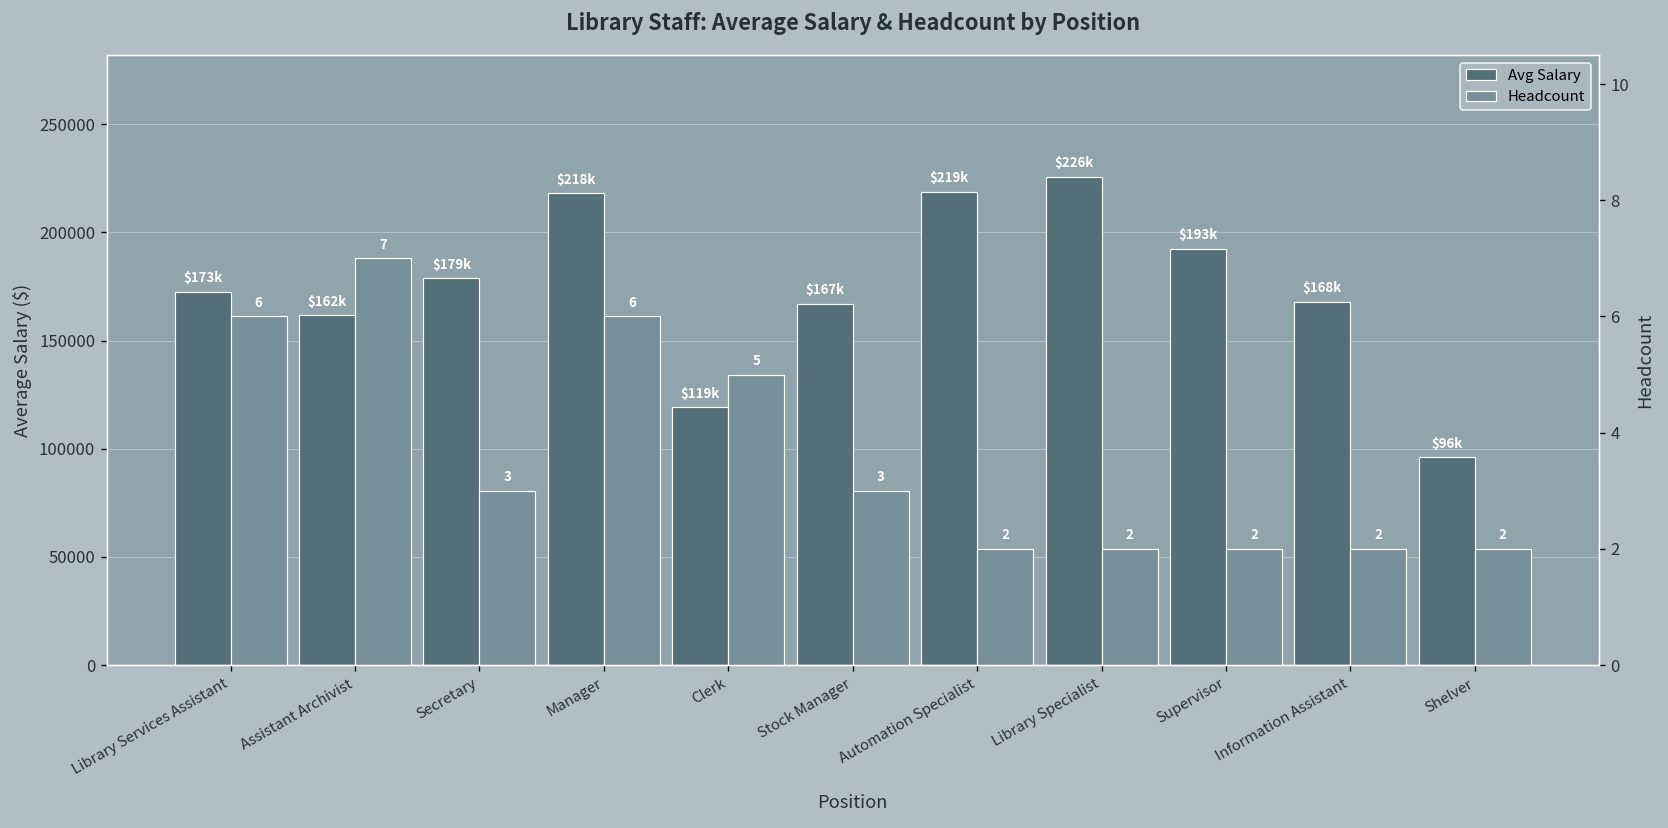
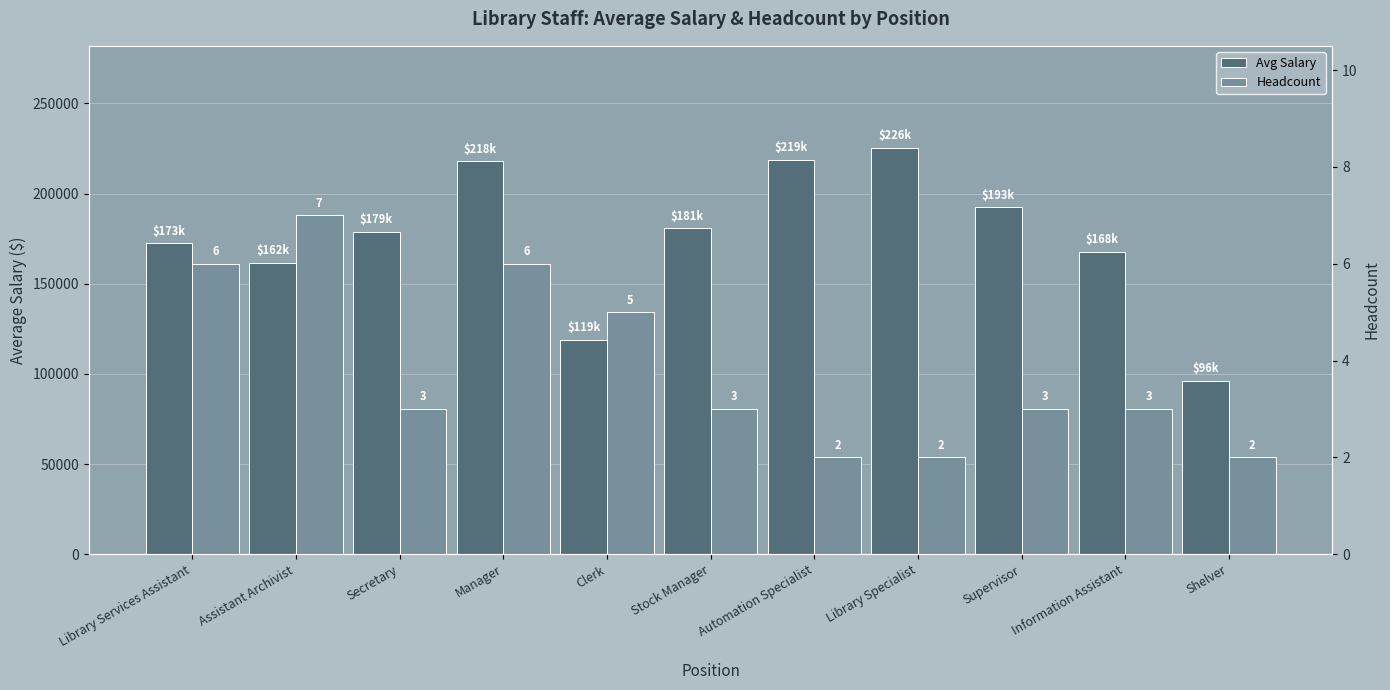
  {
    "Avg Salary": {
      "Library Services Assistant": "$173k",
      "Assistant Archivist": "$162k",
      "Secretary": "$179k",
      "Manager": "$218k",
      "Clerk": "$119k",
-     "Stock Manager": "$167k",
+     "Stock Manager": "$181k",
      "Automation Specialist": "$219k",
      "Library Specialist": "$226k",
      "Supervisor": "$193k",
      "Information Assistant": "$168k",
      "Shelver": "$96k"
    },
    "Headcount": {
      "Library Services Assistant": "6",
      "Assistant Archivist": "7",
      "Secretary": "3",
      "Manager": "6",
      "Clerk": "5",
      "Stock Manager": "3",
      "Automation Specialist": "2",
      "Library Specialist": "2",
-     "Supervisor": "2",
-     "Information Assistant": "2",
+     "Supervisor": "3",
+     "Information Assistant": "3",
      "Shelver": "2"
    }
  }
